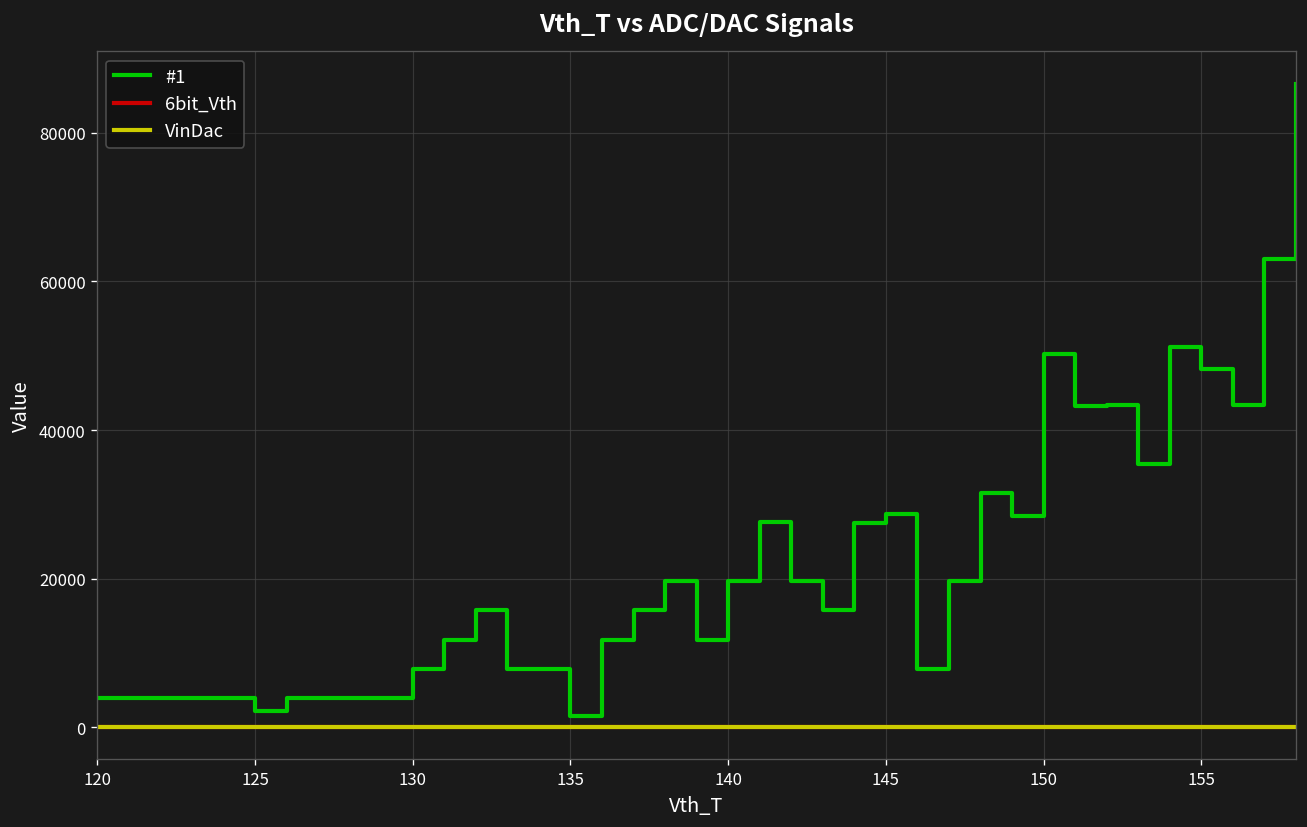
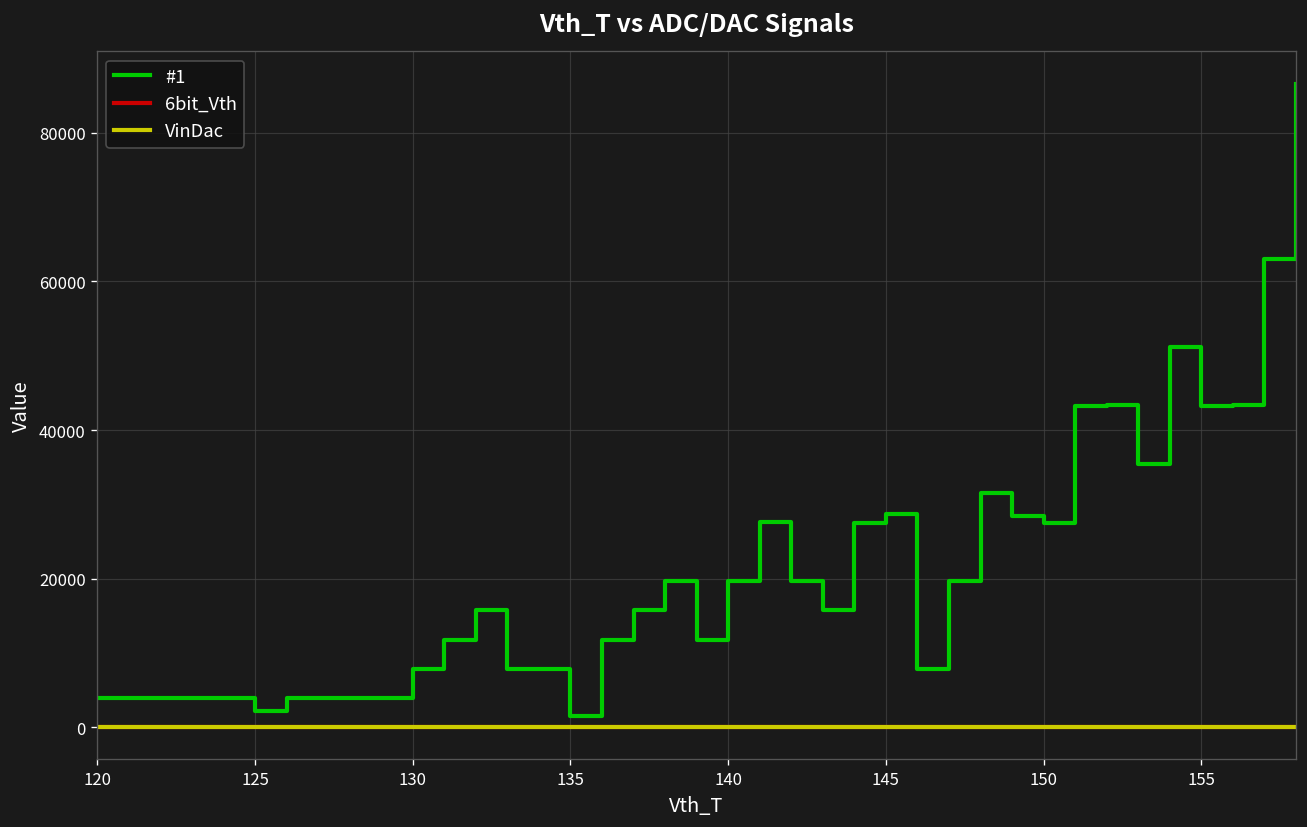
  {
    "#1": {
      "120": 4000,
      "125": 2000,
      "130": 8000,
      "135": 2000,
      "140": 20000,
      "145": 29000,
-     "150": 50000,
-     "155": 48000
+     "150": 28000,
+     "155": 43000
    },
    "VinDac": {
      "120": 0,
      "125": 0,
      "130": 0,
      "135": 0,
      "140": 0,
      "145": 0,
      "150": 0,
      "155": 0
    }
  }
